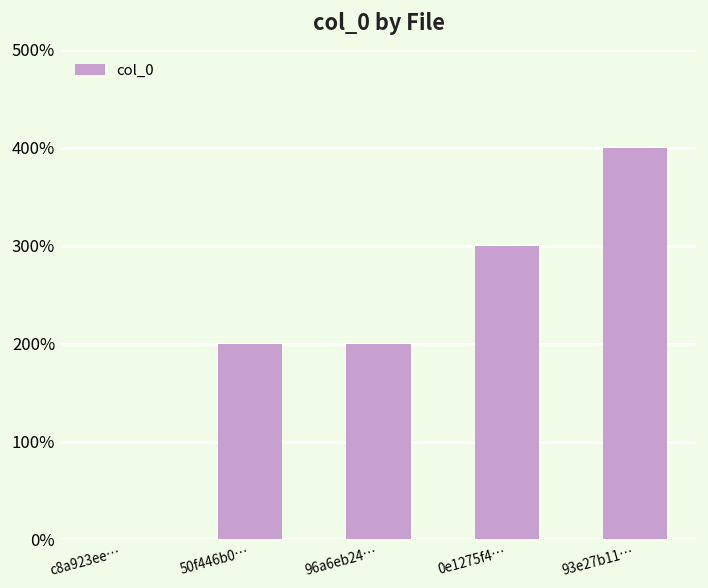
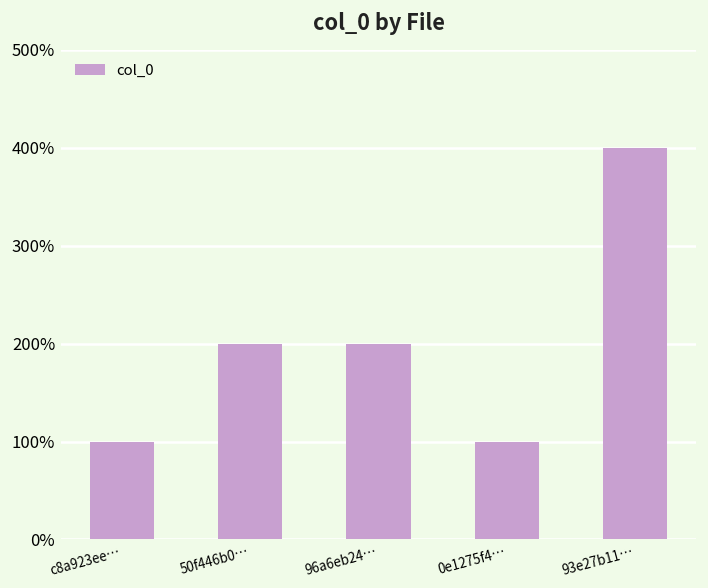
  {
-   "c8a923ee…": "0%",
+   "c8a923ee…": "100%",
    "50f446b0…": "200%",
    "96a6eb24…": "200%",
-   "0e1275f4…": "300%",
+   "0e1275f4…": "100%",
    "93e27b11…": "400%"
  }
